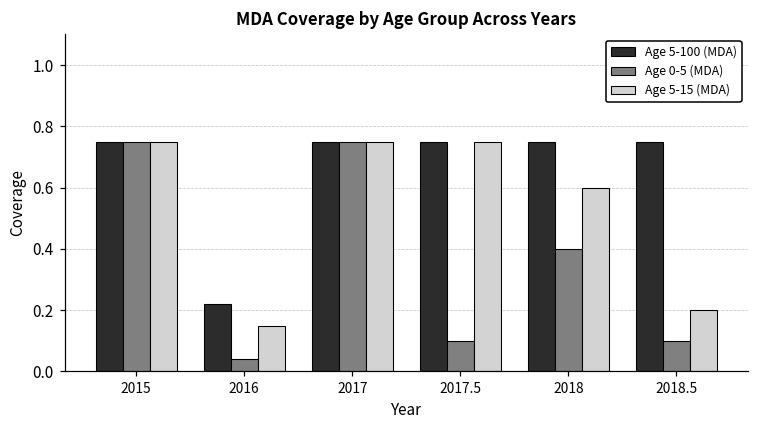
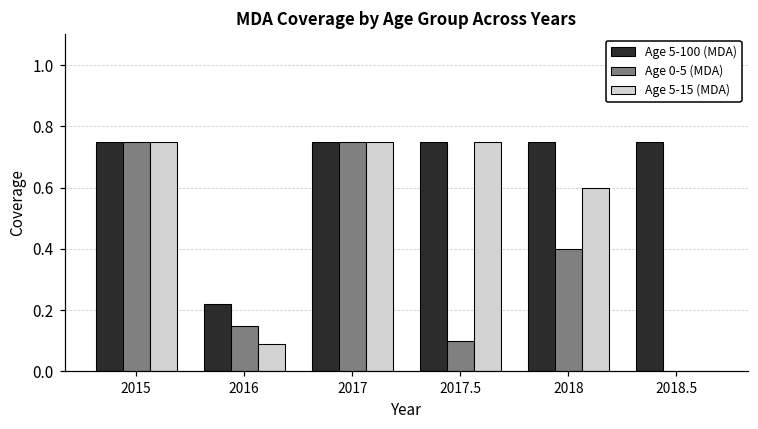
  {
    "Age 5-100 (MDA)": {
      "2015": 0.75,
      "2016": 0.22,
      "2017": 0.75,
      "2017.5": 0.75,
      "2018": 0.75,
      "2018.5": 0.75
    },
    "Age 0-5 (MDA)": {
      "2015": 0.75,
-     "2016": 0.04,
+     "2016": 0.15,
      "2017": 0.75,
      "2017.5": 0.10,
      "2018": 0.40,
-     "2018.5": 0.1
+     "2018.5": 0.0
    },
    "Age 5-15 (MDA)": {
      "2015": 0.75,
-     "2016": 0.15,
+     "2016": 0.09,
      "2017": 0.75,
      "2017.5": 0.75,
      "2018": 0.60,
-     "2018.5": 0.2
+     "2018.5": 0.0
    }
  }
